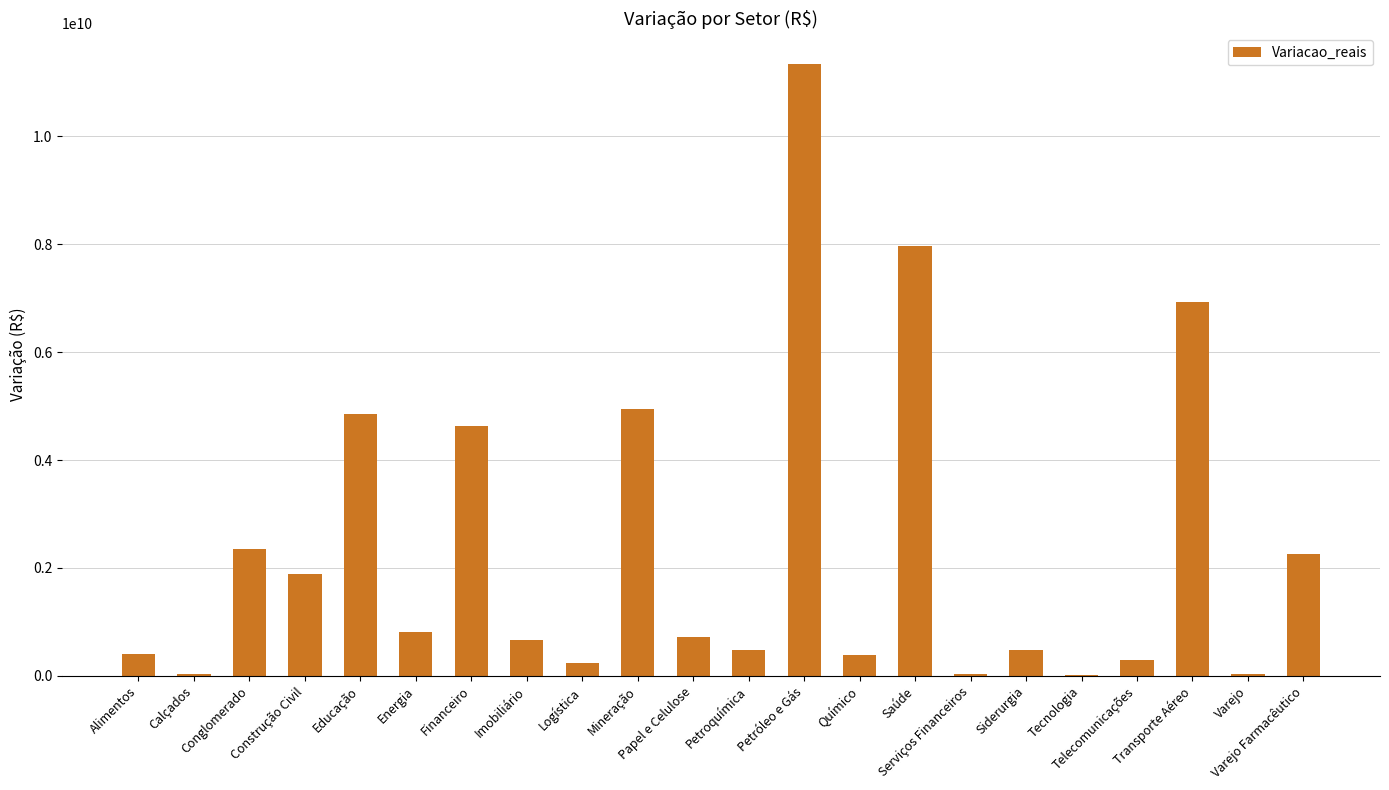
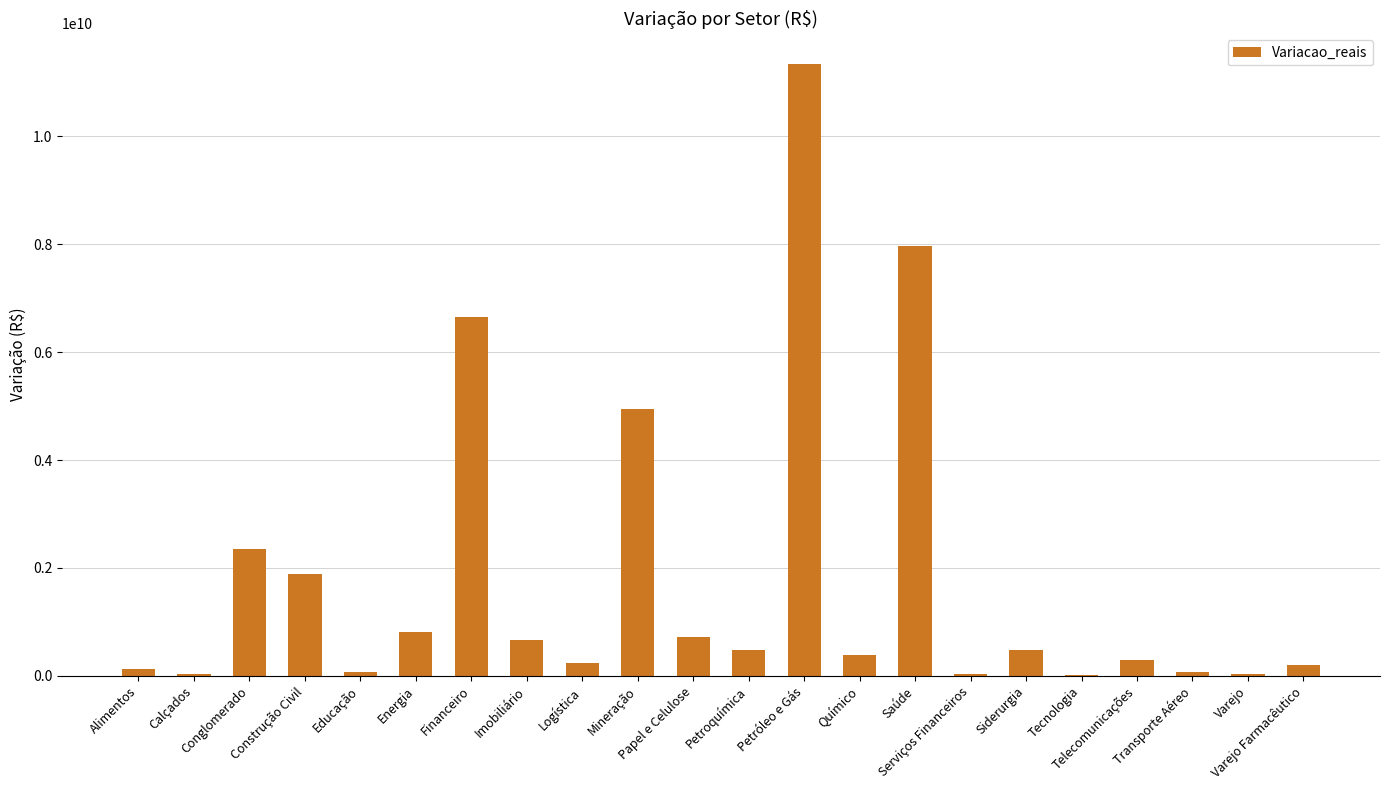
  {
-   "Alimentos": 400000000,
+   "Alimentos": 100000000,
    "Conglomerado": 2400000000,
    "Construção Civil": 1900000000,
-   "Educação": 4800000000,
+   "Educação": 100000000,
    "Energia": 800000000,
-   "Financeiro": 4600000000,
+   "Financeiro": 6600000000,
    "Imobiliário": 700000000,
    "Logística": 200000000,
    "Mineração": 4900000000,
    "Papel e Celulose": 700000000,
    "Petroquímica": 500000000,
    "Petróleo e Gás": 11300000000,
    "Químico": 400000000,
    "Saúde": 8000000000,
    "Siderurgia": 500000000,
    "Telecomunicações": 300000000,
-   "Transporte Aéreo": 6900000000,
-   "Varejo Farmacêutico": 2300000000
+   "Transporte Aéreo": 100000000,
+   "Varejo Farmacêutico": 200000000
  }
